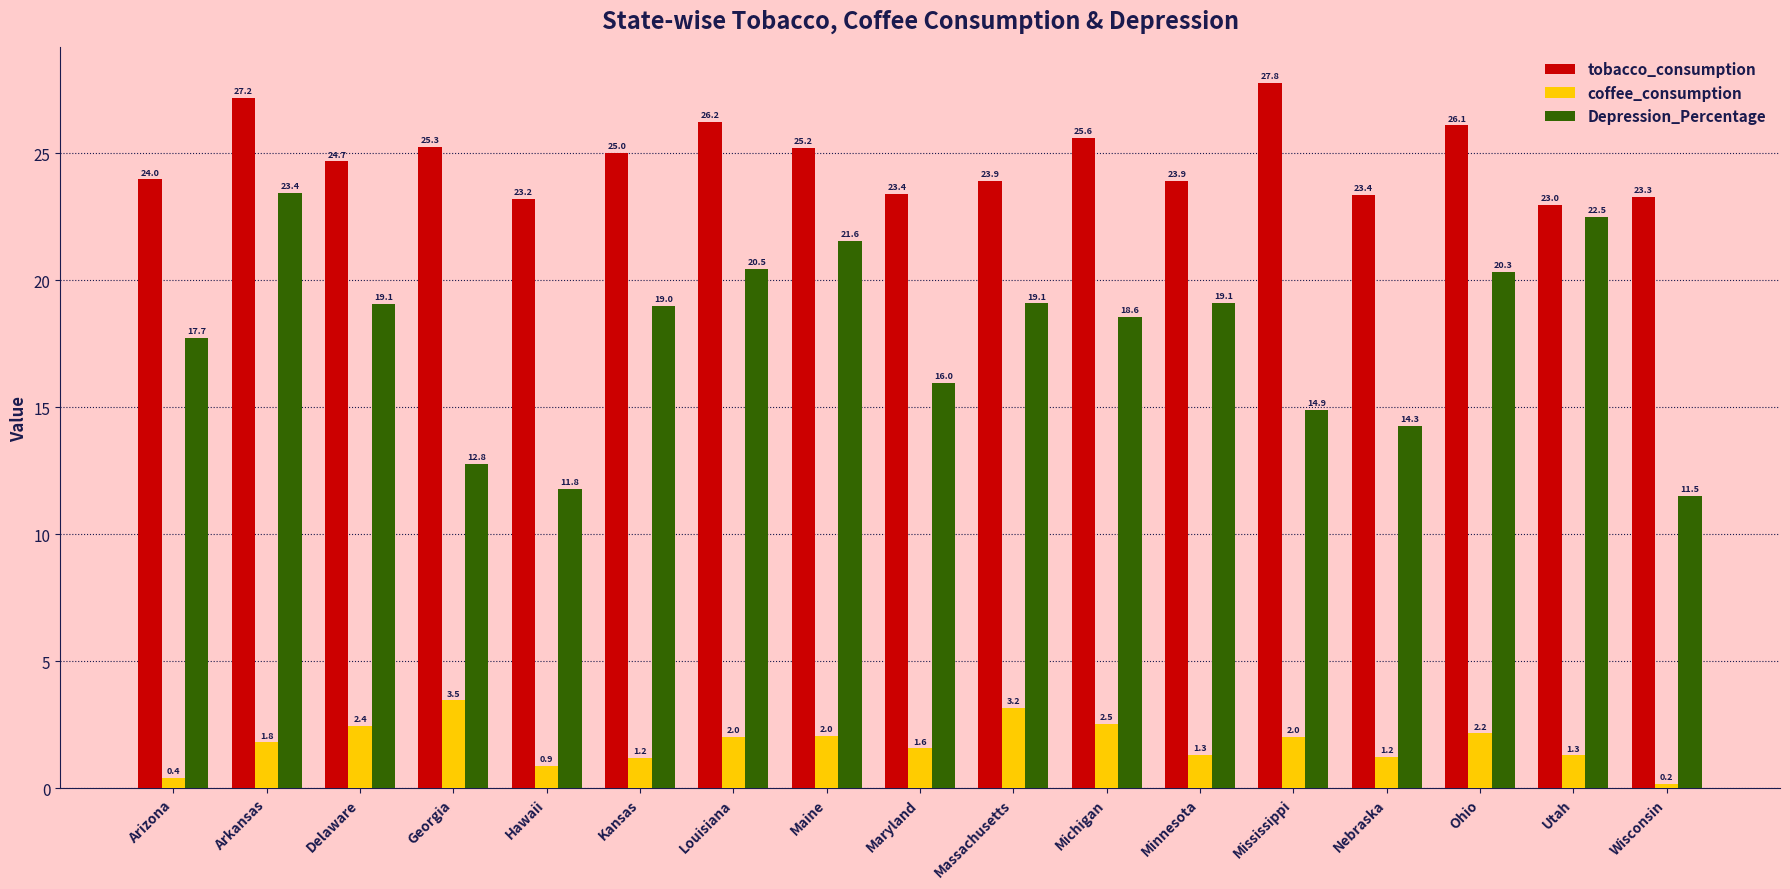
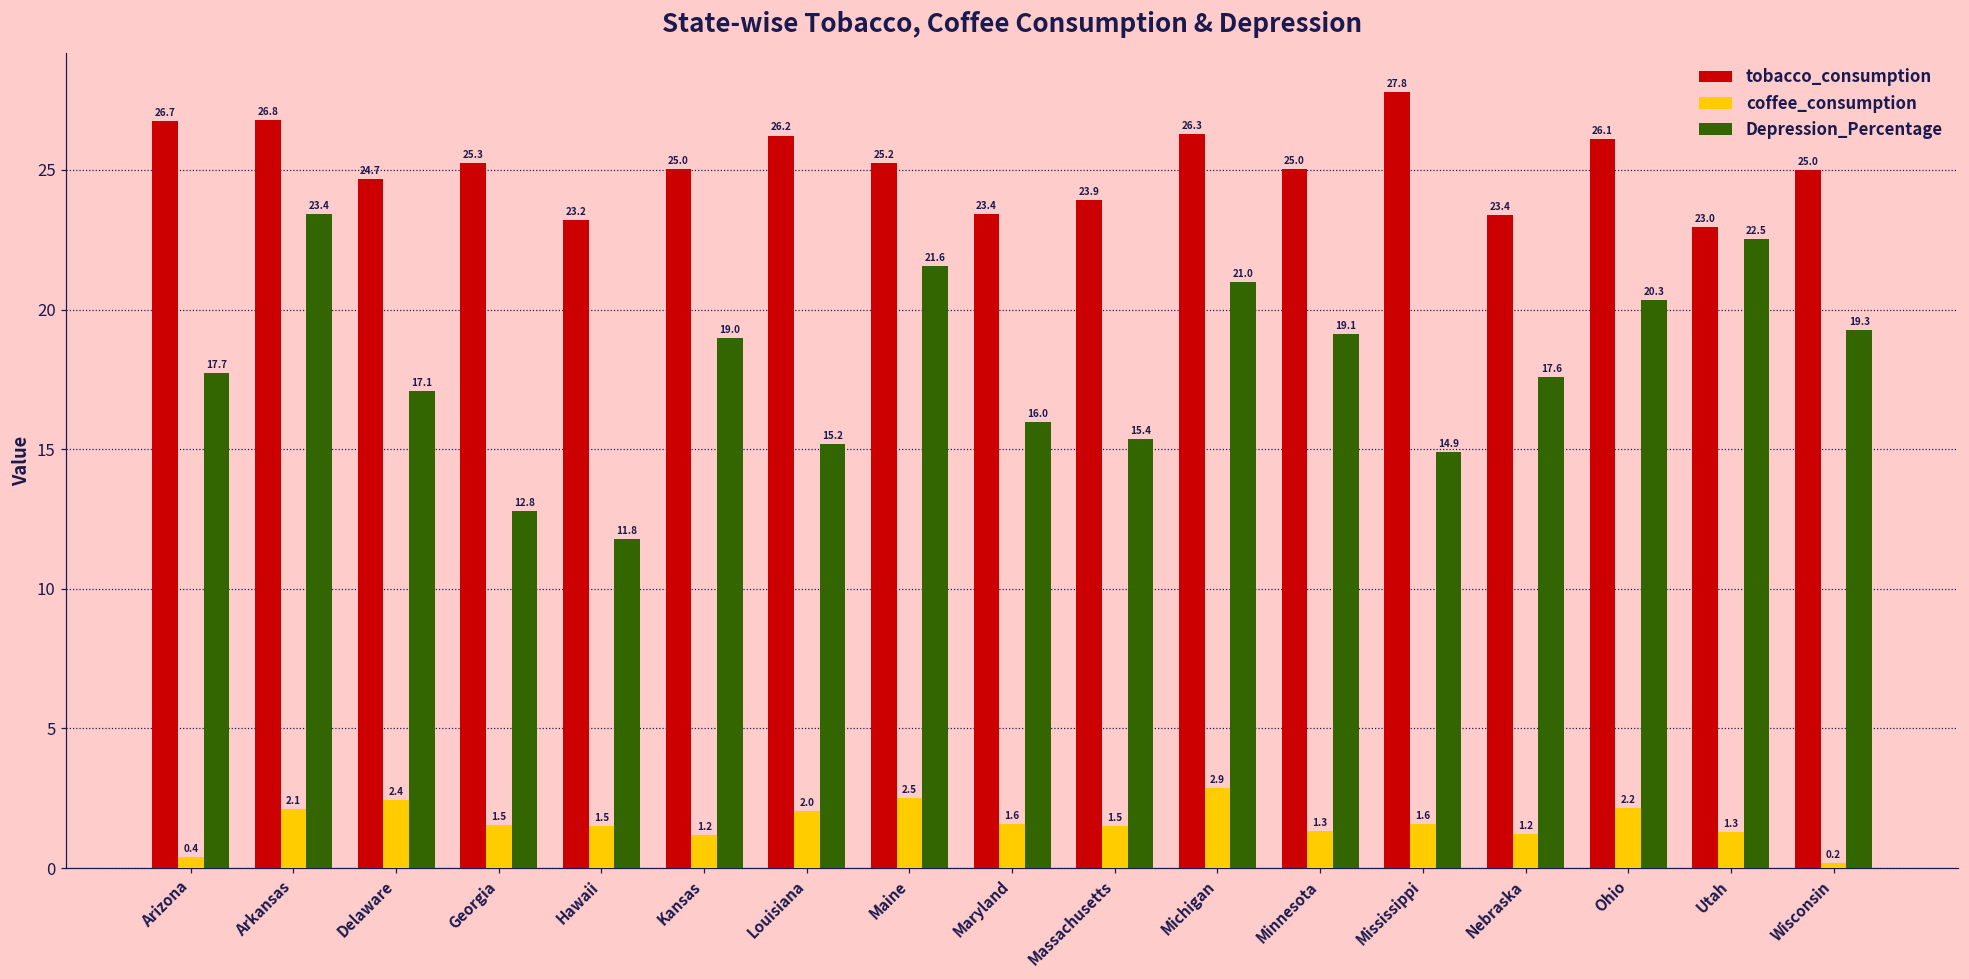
  {
    "tobacco_consumption": {
-     "Arizona": 24.0,
-     "Arkansas": 27.2,
+     "Arizona": 26.7,
+     "Arkansas": 26.8,
      "Delaware": 24.7,
      "Georgia": 25.3,
      "Hawaii": 23.2,
      "Kansas": 25.0,
      "Louisiana": 26.2,
      "Maine": 25.2,
      "Maryland": 23.4,
      "Massachusetts": 23.9,
-     "Michigan": 25.6,
-     "Minnesota": 23.9,
+     "Michigan": 26.3,
+     "Minnesota": 25.0,
      "Mississippi": 27.8,
      "Nebraska": 23.4,
      "Ohio": 26.1,
      "Utah": 23.0,
-     "Wisconsin": 23.3
+     "Wisconsin": 25.0
    },
    "coffee_consumption": {
      "Arizona": 0.4,
-     "Arkansas": 1.8,
+     "Arkansas": 2.1,
      "Delaware": 2.4,
-     "Georgia": 3.5,
-     "Hawaii": 0.9,
+     "Georgia": 1.5,
+     "Hawaii": 1.5,
      "Kansas": 1.2,
      "Louisiana": 2.0,
-     "Maine": 2.0,
+     "Maine": 2.5,
      "Maryland": 1.6,
-     "Massachusetts": 3.2,
-     "Michigan": 2.5,
+     "Massachusetts": 1.5,
+     "Michigan": 2.9,
      "Minnesota": 1.3,
-     "Mississippi": 2.0,
+     "Mississippi": 1.6,
      "Nebraska": 1.2,
      "Ohio": 2.2,
      "Utah": 1.3,
      "Wisconsin": 0.2
    },
    "Depression_Percentage": {
      "Arizona": 17.7,
      "Arkansas": 23.4,
-     "Delaware": 19.1,
+     "Delaware": 17.1,
      "Georgia": 12.8,
      "Hawaii": 11.8,
      "Kansas": 19.0,
-     "Louisiana": 20.5,
+     "Louisiana": 15.2,
      "Maine": 21.6,
      "Maryland": 16.0,
-     "Massachusetts": 19.1,
-     "Michigan": 18.6,
+     "Massachusetts": 15.4,
+     "Michigan": 21.0,
      "Minnesota": 19.1,
      "Mississippi": 14.9,
-     "Nebraska": 14.3,
+     "Nebraska": 17.6,
      "Ohio": 20.3,
      "Utah": 22.5,
-     "Wisconsin": 11.5
+     "Wisconsin": 19.3
    }
  }
